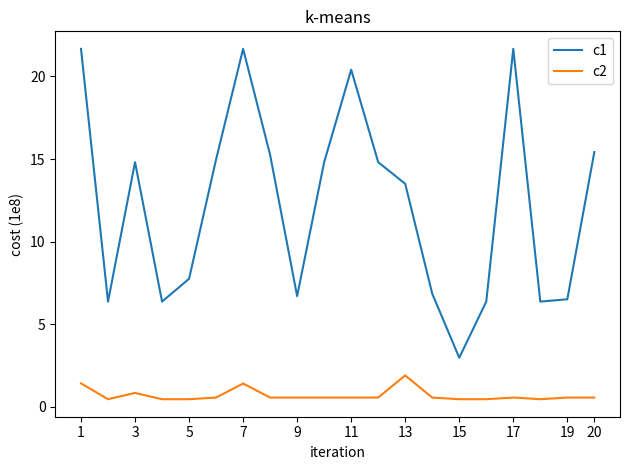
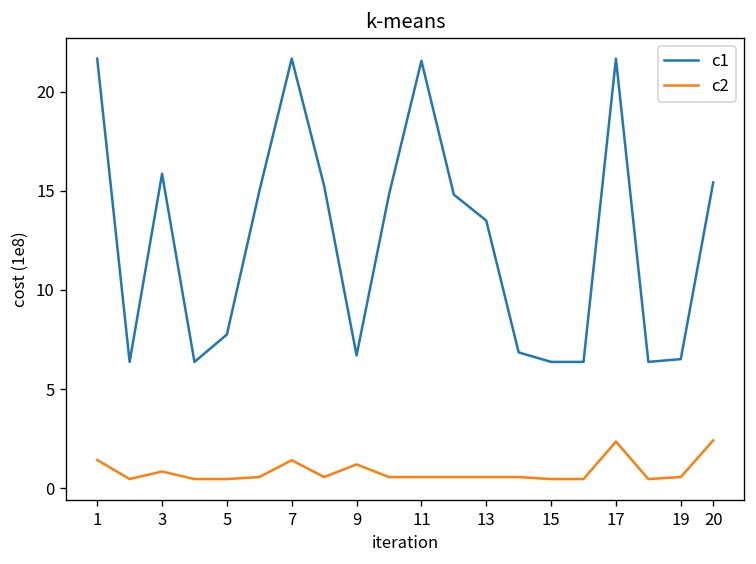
  {
    "c1": {
      "1": 21.7,
-     "3": 14.8,
+     "3": 15.9,
      "5": 7.8,
      "7": 21.7,
      "9": 6.7,
-     "11": 20.4,
+     "11": 21.6,
      "13": 13.5,
-     "15": 3.0,
+     "15": 6.4,
      "17": 21.7,
      "19": 6.5,
      "20": 15.4
    },
    "c2": {
      "1": 1.4,
      "3": 0.8,
      "5": 0.5,
      "7": 1.4,
-     "9": 0.6,
+     "9": 1.2,
      "11": 0.6,
-     "13": 1.9,
+     "13": 0.6,
      "15": 0.5,
-     "17": 0.6,
+     "17": 2.4,
      "19": 0.6,
-     "20": 0.6
+     "20": 2.4
    }
  }
